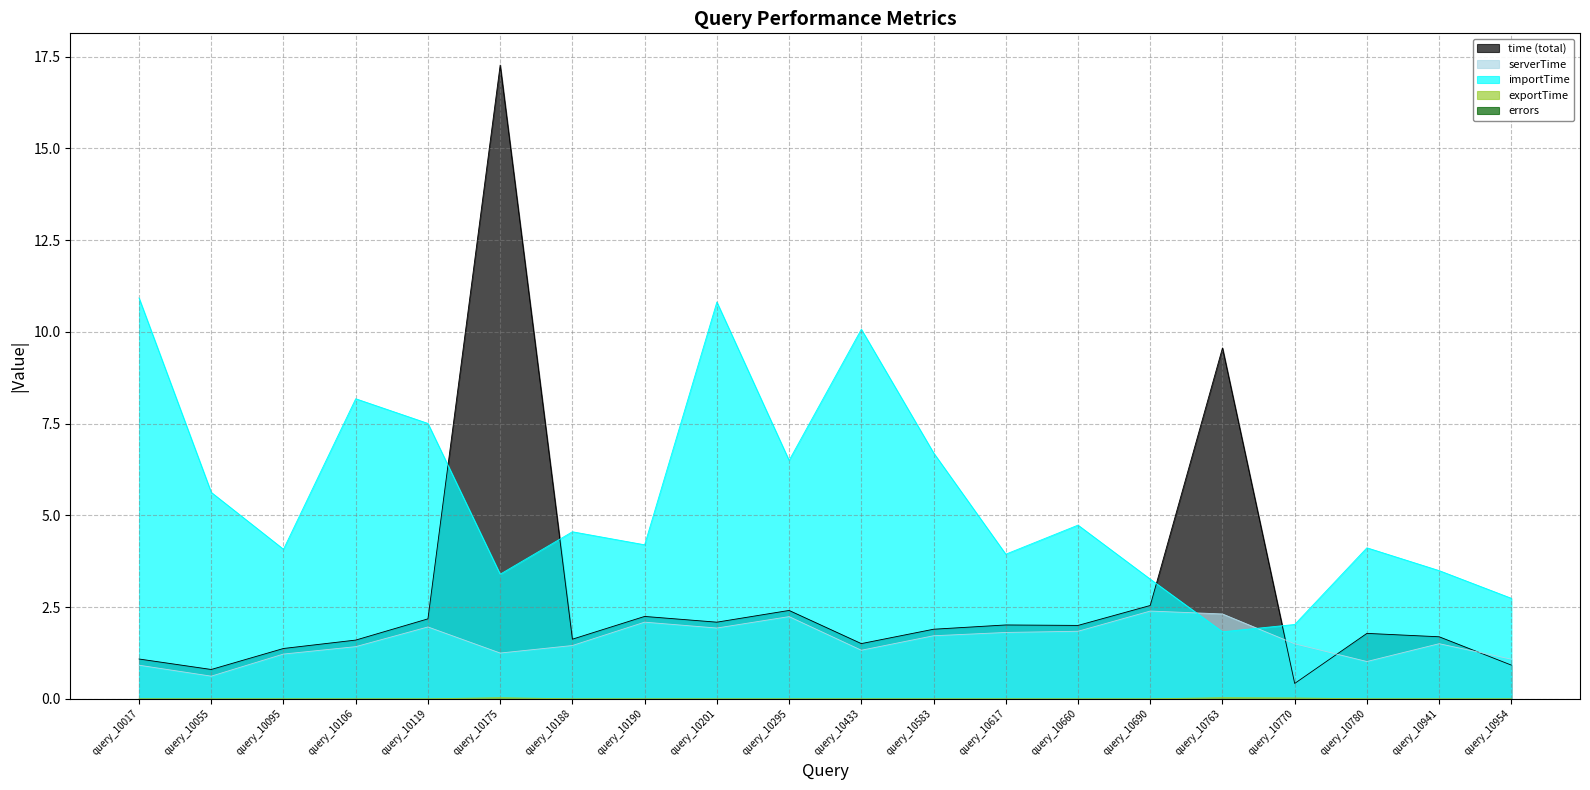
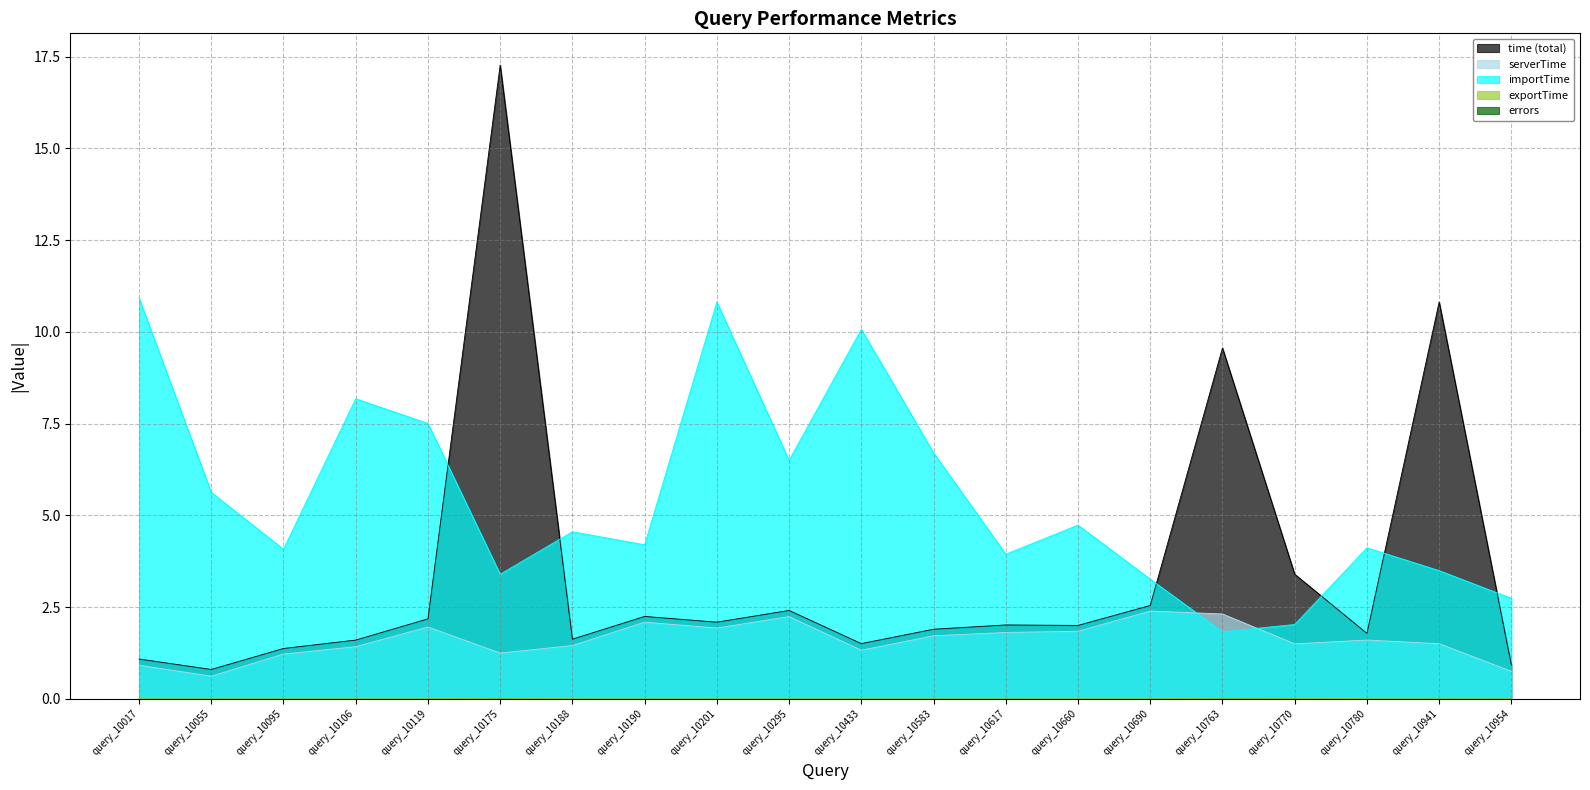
  {
    "time (total)": {
      "query_10017": 1.1,
      "query_10055": 0.8,
      "query_10095": 1.4,
      "query_10106": 1.6,
      "query_10119": 2.2,
      "query_10175": 17.3,
      "query_10188": 1.6,
      "query_10190": 2.2,
      "query_10201": 2.1,
      "query_10295": 2.4,
      "query_10433": 1.5,
      "query_10583": 1.9,
      "query_10617": 2.0,
      "query_10660": 2.0,
      "query_10690": 2.5,
      "query_10763": 9.6,
-     "query_10770": 0.4,
+     "query_10770": 3.4,
      "query_10780": 1.8,
-     "query_10941": 1.7,
+     "query_10941": 10.8,
      "query_10954": 0.9
    },
    "serverTime": {
      "query_10017": 0.9,
      "query_10055": 0.6,
      "query_10095": 1.2,
      "query_10106": 1.4,
      "query_10119": 2.0,
      "query_10175": 1.2,
      "query_10188": 1.5,
      "query_10190": 2.1,
      "query_10201": 1.9,
      "query_10295": 2.2,
      "query_10433": 1.3,
      "query_10583": 1.7,
      "query_10617": 1.8,
      "query_10660": 1.8,
      "query_10690": 2.4,
      "query_10763": 2.3,
      "query_10770": 1.5,
-     "query_10780": 1.0,
+     "query_10780": 1.6,
      "query_10941": 1.5,
-     "query_10954": 1.1
+     "query_10954": 0.8
    },
    "importTime": {
      "query_10017": 10.9,
      "query_10055": 5.6,
      "query_10095": 4.1,
      "query_10106": 8.2,
      "query_10119": 7.5,
      "query_10175": 3.4,
      "query_10188": 4.6,
      "query_10190": 4.2,
      "query_10201": 10.8,
      "query_10295": 6.5,
      "query_10433": 10.1,
      "query_10583": 6.7,
      "query_10617": 3.9,
      "query_10660": 4.7,
      "query_10690": 3.3,
      "query_10763": 1.8,
      "query_10770": 2.0,
      "query_10780": 4.1,
      "query_10941": 3.5,
      "query_10954": 2.7
    }
  }
